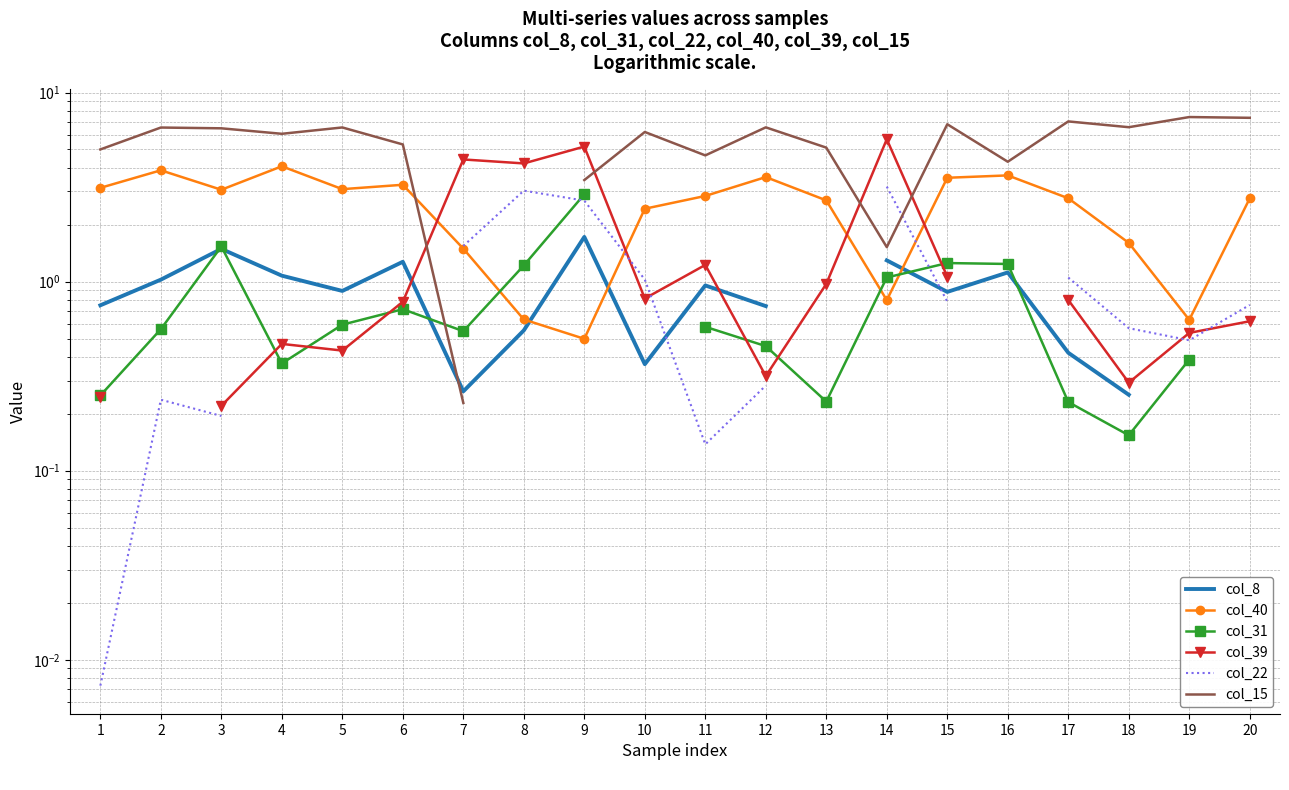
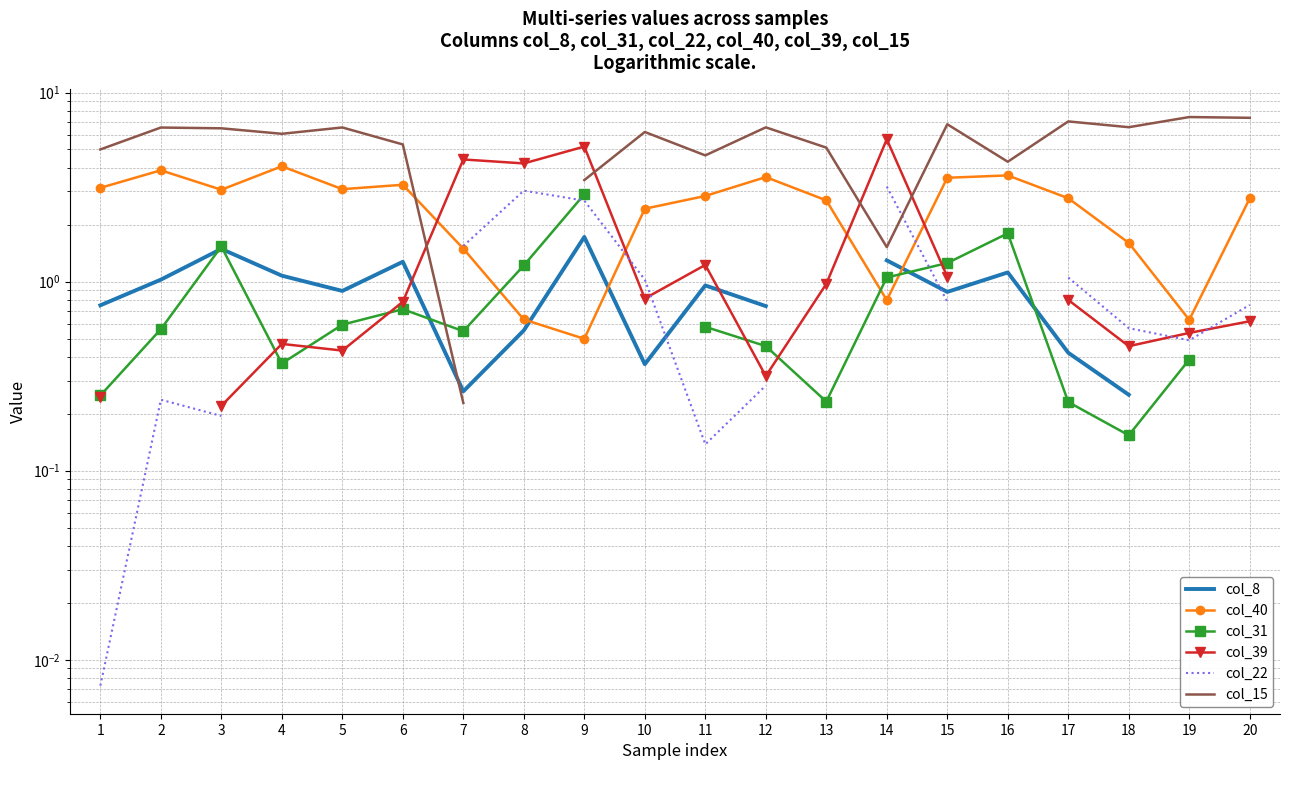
  {
    "col_8": {
      "1": 0.75,
      "2": 1.0,
      "4": 1.1,
      "5": 0.9,
      "6": 1.3,
      "7": 0.26,
      "8": 0.55,
      "9": 1.7,
      "10": 0.37,
      "11": 1.0,
      "12": 0.74,
      "14": 1.3,
      "15": 0.9,
      "16": 1.1,
      "17": 0.42,
      "18": 0.25
    },
    "col_40": {
      "1": 3.1,
      "2": 3.9,
      "3": 3.1,
      "4": 4.1,
      "5": 3.1,
      "6": 3.3,
      "7": 1.5,
      "8": 0.63,
      "9": 0.50,
      "10": 2.4,
      "11": 2.8,
      "12": 3.6,
      "13": 2.7,
      "14": 0.80,
      "15": 3.5,
      "16": 3.6,
      "17": 2.8,
      "18": 1.6,
      "19": 0.63,
      "20": 2.8
    },
    "col_31": {
      "2": 0.56,
      "4": 0.37,
      "6": 0.7,
      "7": 0.55,
      "8": 1.2,
      "9": 2.9,
      "11": 0.58,
      "12": 0.46,
      "13": 0.23,
      "14": 1.1,
      "15": 1.3,
-     "16": 1.2,
+     "16": 1.8,
      "17": 0.23,
      "18": 0.15,
      "19": 0.39
    },
    "col_39": {
      "3": 0.22,
      "4": 0.47,
      "5": 0.43,
      "6": 0.78,
      "7": 4.4,
      "8": 4.2,
      "9": 5.2,
      "10": 0.81,
      "11": 1.2,
      "12": 0.32,
      "13": 1.0,
      "14": 5.7,
      "15": 1.1,
      "17": 0.80,
-     "18": 0.29,
+     "18": 0.46,
      "19": 0.54,
      "20": 0.62
    },
    "col_22": {
      "1": 0.0073,
      "2": 0.24,
      "3": 0.19,
      "7": 1.5,
      "8": 3.0,
      "9": 2.7,
      "10": 1.0,
      "11": 0.14,
      "12": 0.28,
      "14": 3.2,
      "15": 0.78,
      "17": 1.1,
      "18": 0.57,
      "19": 0.49,
      "20": 0.75
    },
    "col_15": {
      "1": 5.0,
      "2": 6.5,
      "3": 6.5,
      "4": 6.1,
      "5": 6.5,
      "6": 5.3,
      "7": 0.23,
      "9": 3.4,
      "10": 6.2,
      "11": 4.7,
      "12": 6.5,
      "13": 5.1,
      "14": 1.5,
      "15": 6.8,
      "16": 4.3,
      "17": 7.0,
      "18": 6.6,
      "19": 7.4,
      "20": 7.4
    }
  }
